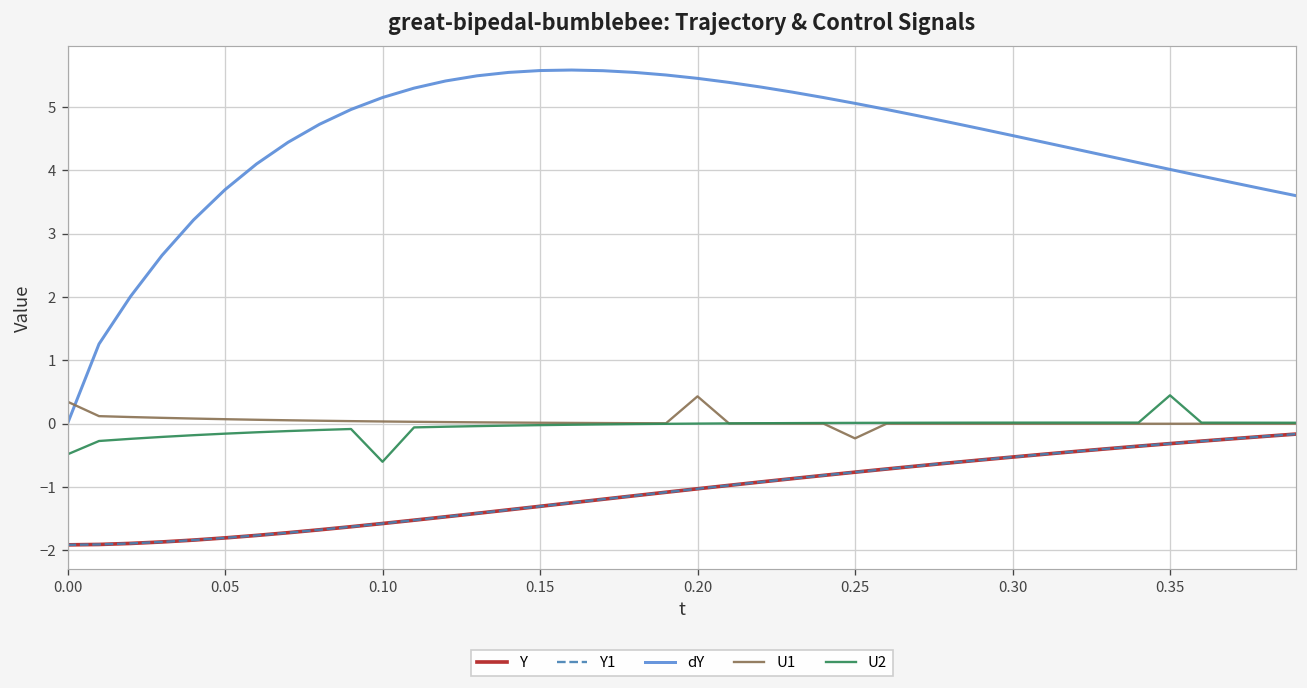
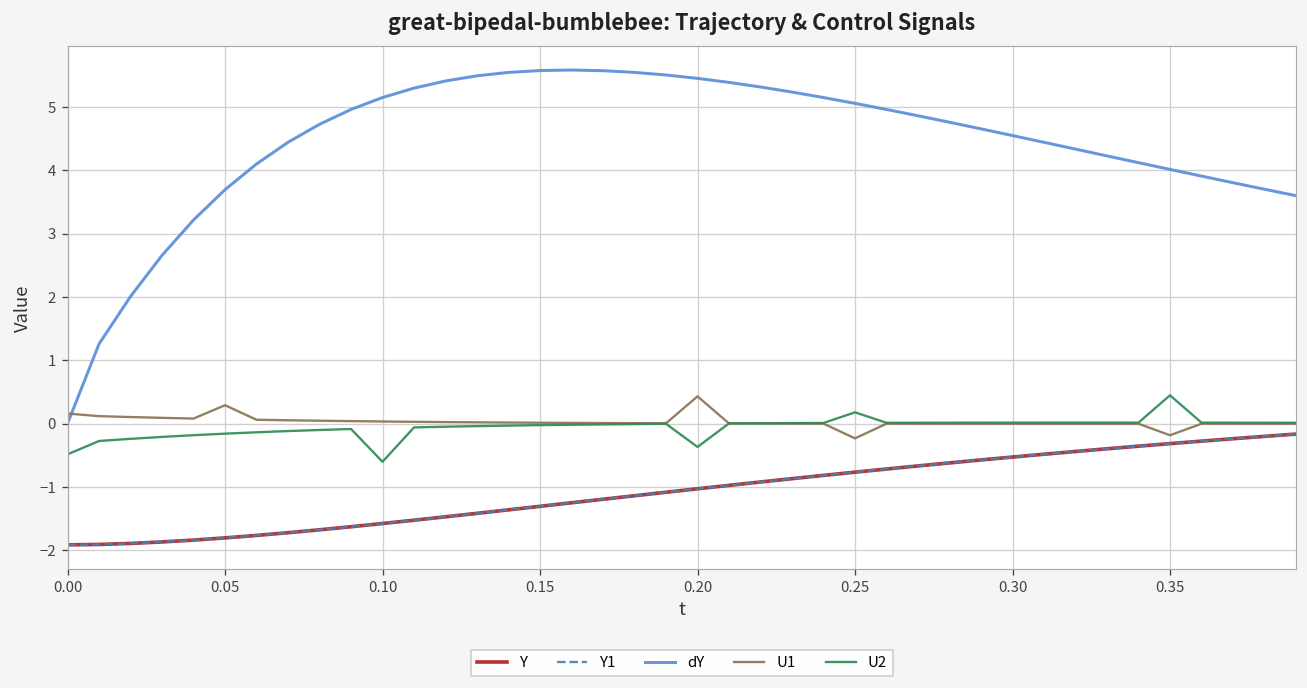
  {
    "U1": {
-     "0.00": 0.3,
-     "0.05": 0.1,
+     "0.00": 0.2,
+     "0.05": 0.3,
      "0.10": 0.0,
      "0.20": 0.4,
      "0.25": -0.2,
-     "0.35": 0.0
+     "0.35": -0.2
    },
    "U2": {
      "0.00": -0.5,
      "0.05": -0.2,
      "0.10": -0.6,
-     "0.20": 0.0,
-     "0.25": 0.0,
+     "0.20": -0.4,
+     "0.25": 0.2,
      "0.35": 0.4
    }
  }
